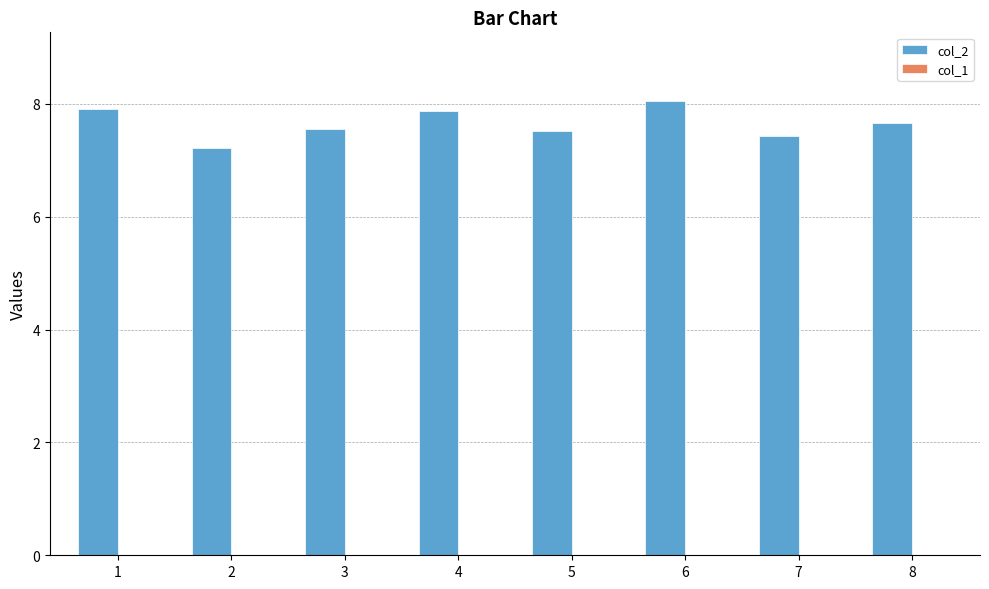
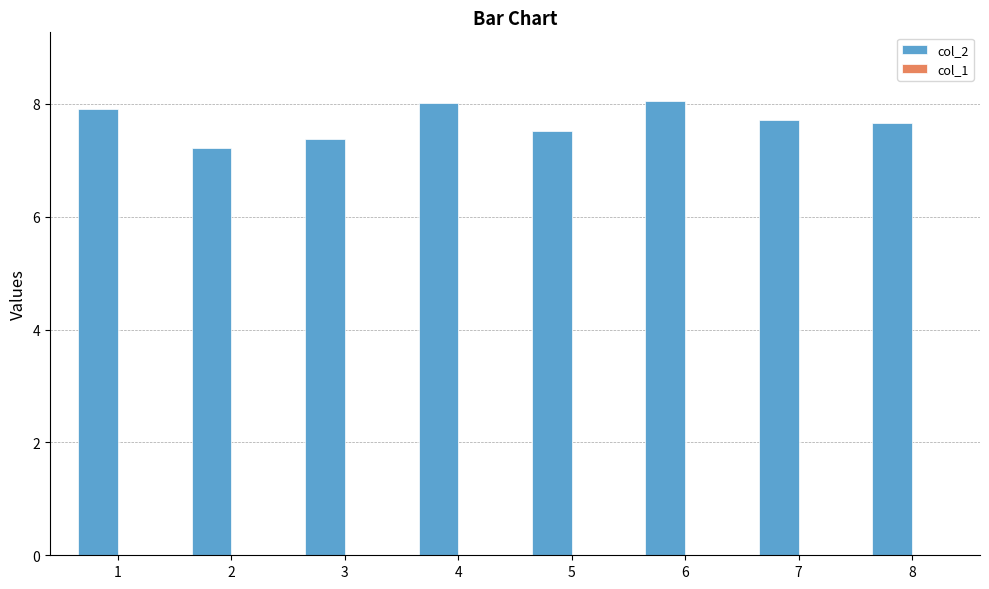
  {
    "col_2": {
      "1": 7.9,
      "2": 7.2,
-     "3": 7.6,
-     "4": 7.9,
+     "3": 7.4,
+     "4": 8.0,
      "5": 7.5,
      "6": 8.1,
-     "7": 7.4,
+     "7": 7.7,
      "8": 7.7
    },
    "col_1": {
      "1": 0.0,
      "2": 0.0,
      "3": 0.0,
      "4": 0.0,
      "5": 0.0,
      "6": 0.0,
      "7": 0.0,
      "8": 0.0
    }
  }
